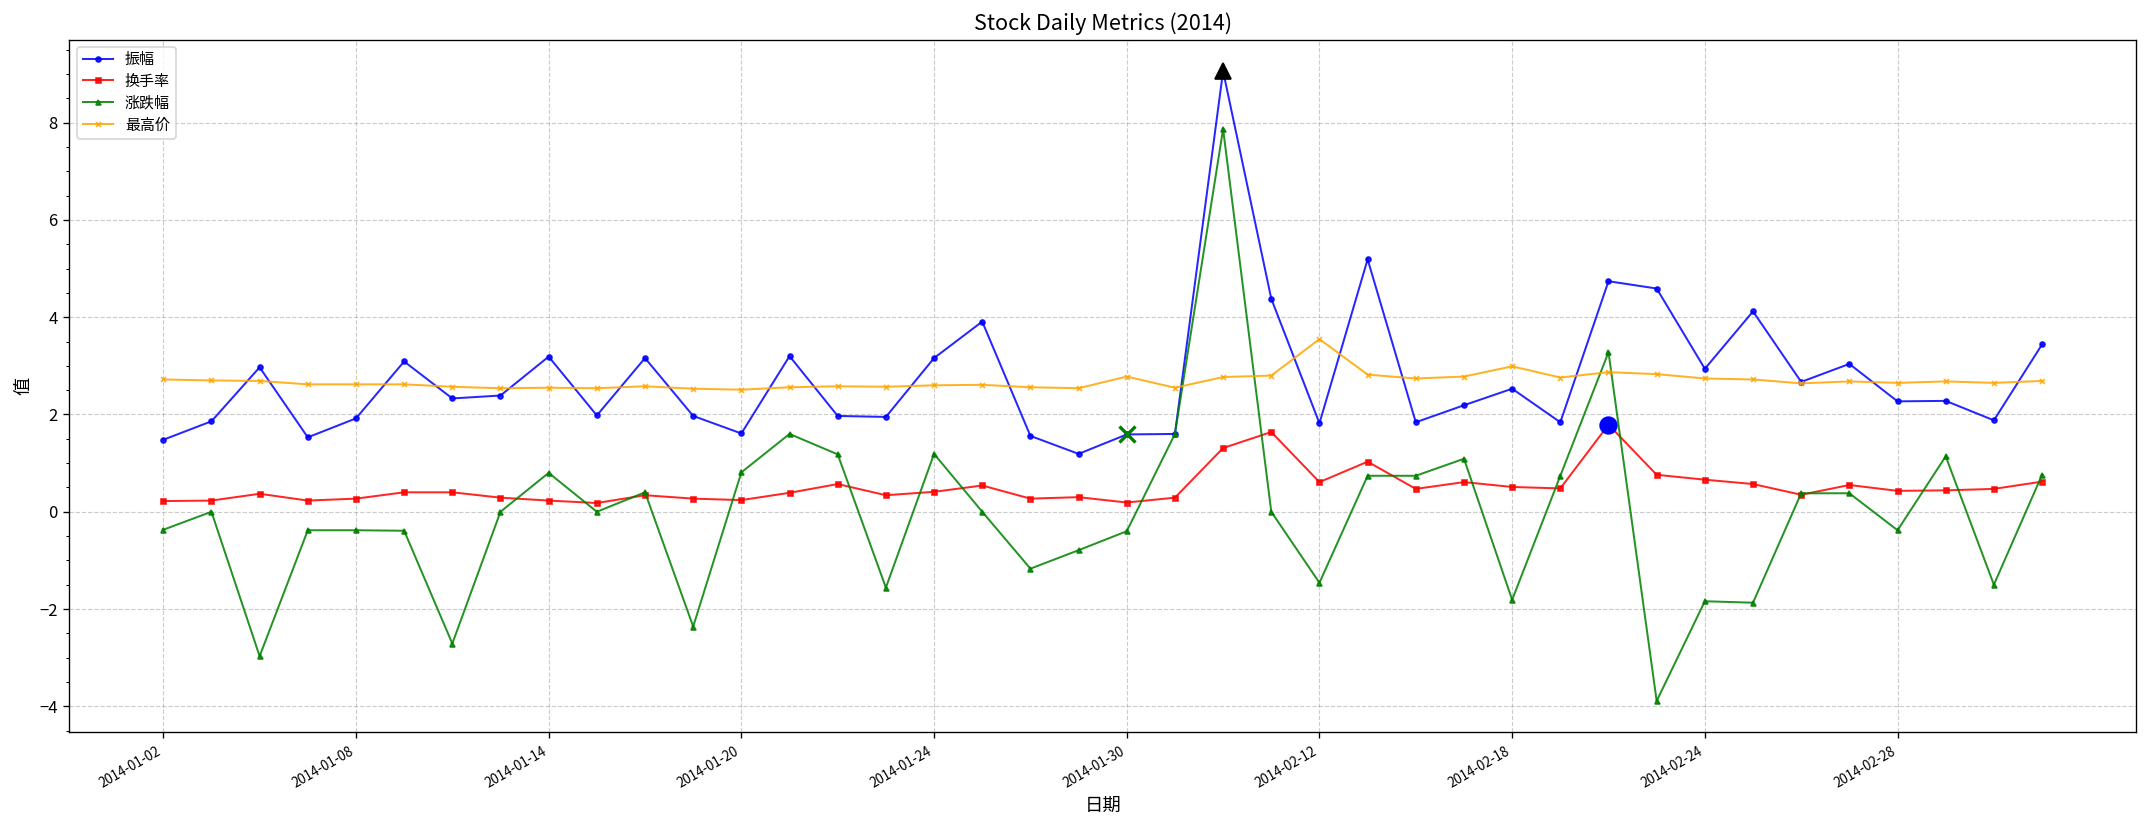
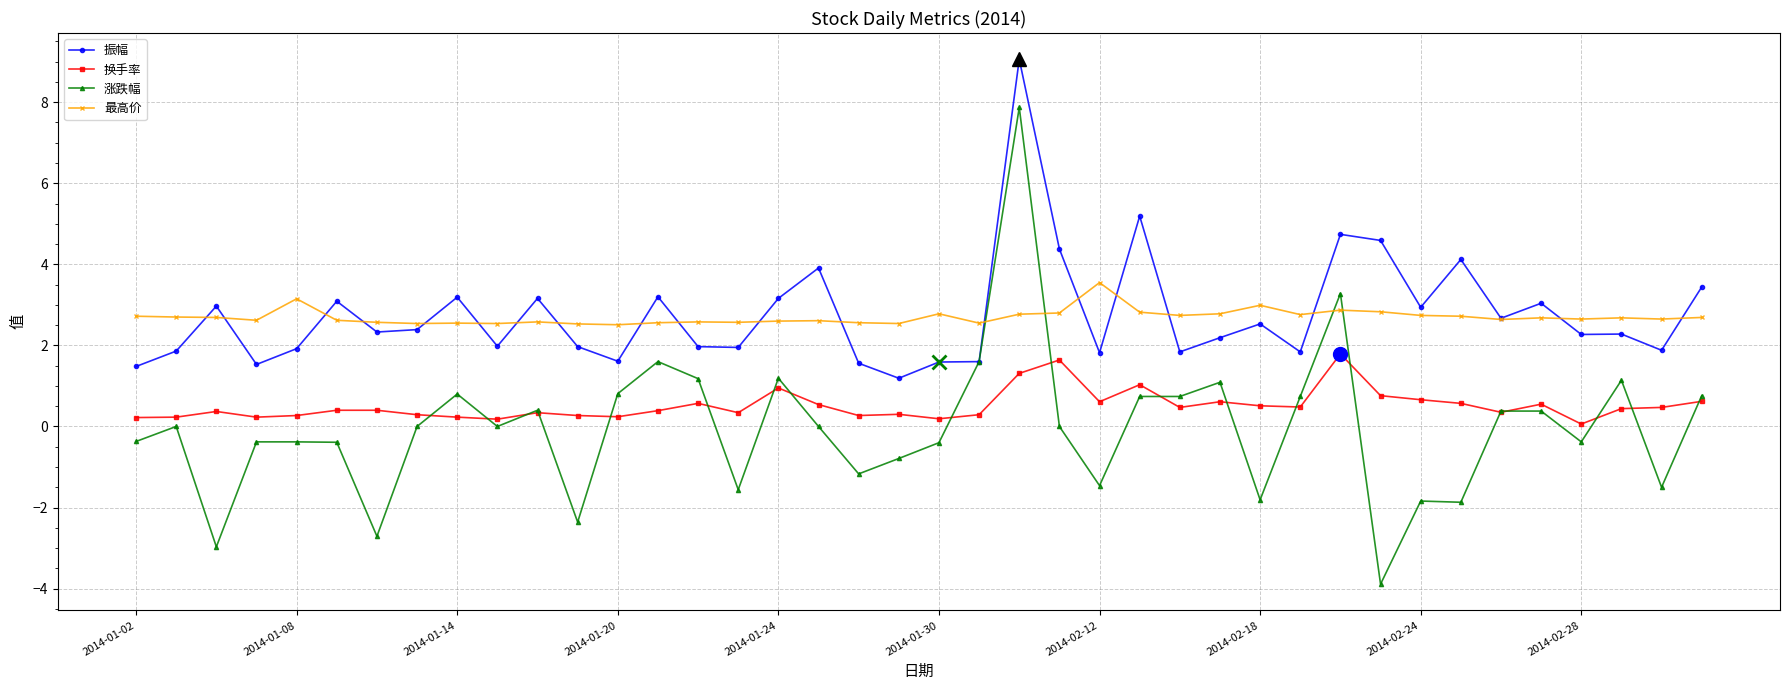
  {
    "换手率": {
      "2014-01-02": 0.2,
      "2014-01-08": 0.3,
      "2014-01-14": 0.2,
      "2014-01-20": 0.2,
-     "2014-01-24": 0.4,
+     "2014-01-24": 1.0,
      "2014-01-30": 0.2,
      "2014-02-12": 0.6,
      "2014-02-18": 0.5,
      "2014-02-24": 0.7,
-     "2014-02-28": 0.4
+     "2014-02-28": 0.1
    },
    "最高价": {
      "2014-01-02": 2.7,
-     "2014-01-08": 2.6,
+     "2014-01-08": 3.2,
      "2014-01-14": 2.6,
      "2014-01-20": 2.5,
      "2014-01-24": 2.6,
      "2014-01-30": 2.8,
      "2014-02-12": 3.6,
      "2014-02-18": 3.0,
      "2014-02-24": 2.7,
      "2014-02-28": 2.7
    }
  }
